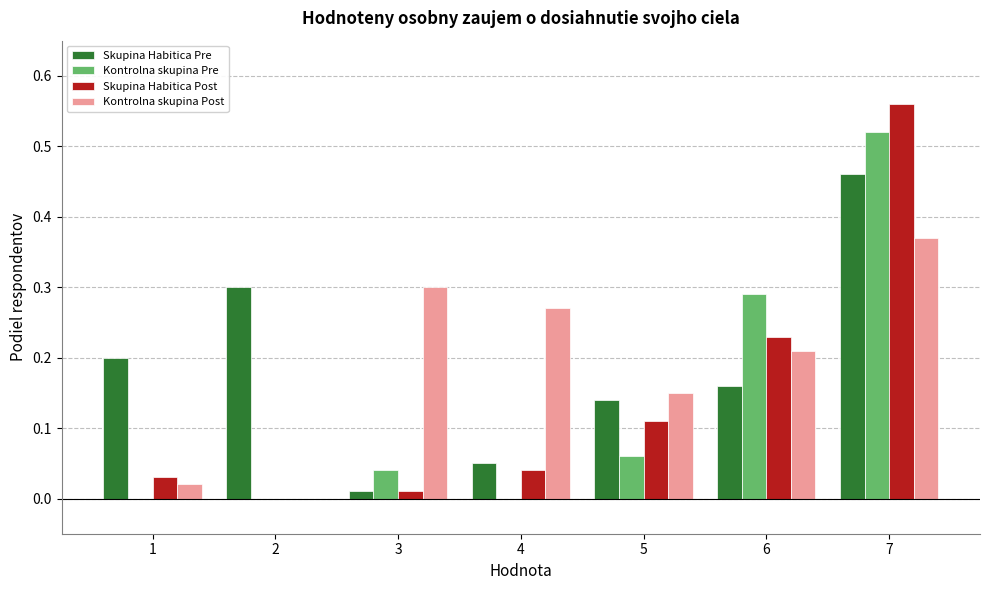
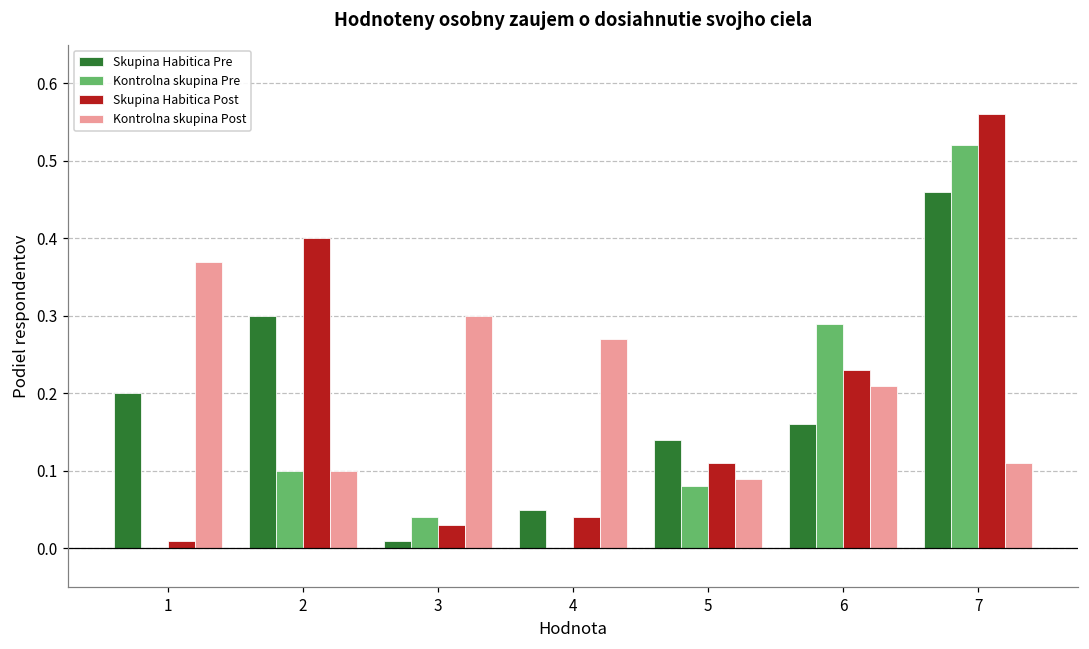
  {
    "Skupina Habitica Pre": {
      "1": 0.20,
      "2": 0.30,
      "3": 0.01,
      "4": 0.05,
      "5": 0.14,
      "6": 0.16,
      "7": 0.46
    },
    "Kontrolna skupina Pre": {
      "1": 0.00,
-     "2": 0.0,
+     "2": 0.1,
      "3": 0.04,
      "4": 0.00,
-     "5": 0.06,
+     "5": 0.08,
      "6": 0.29,
      "7": 0.52
    },
    "Skupina Habitica Post": {
-     "1": 0.03,
-     "2": 0.0,
-     "3": 0.01,
+     "1": 0.01,
+     "2": 0.4,
+     "3": 0.03,
      "4": 0.04,
      "5": 0.11,
      "6": 0.23,
      "7": 0.56
    },
    "Kontrolna skupina Post": {
-     "1": 0.02,
-     "2": 0.0,
+     "1": 0.37,
+     "2": 0.1,
      "3": 0.30,
      "4": 0.27,
-     "5": 0.15,
+     "5": 0.09,
      "6": 0.21,
-     "7": 0.37
+     "7": 0.11
    }
  }
